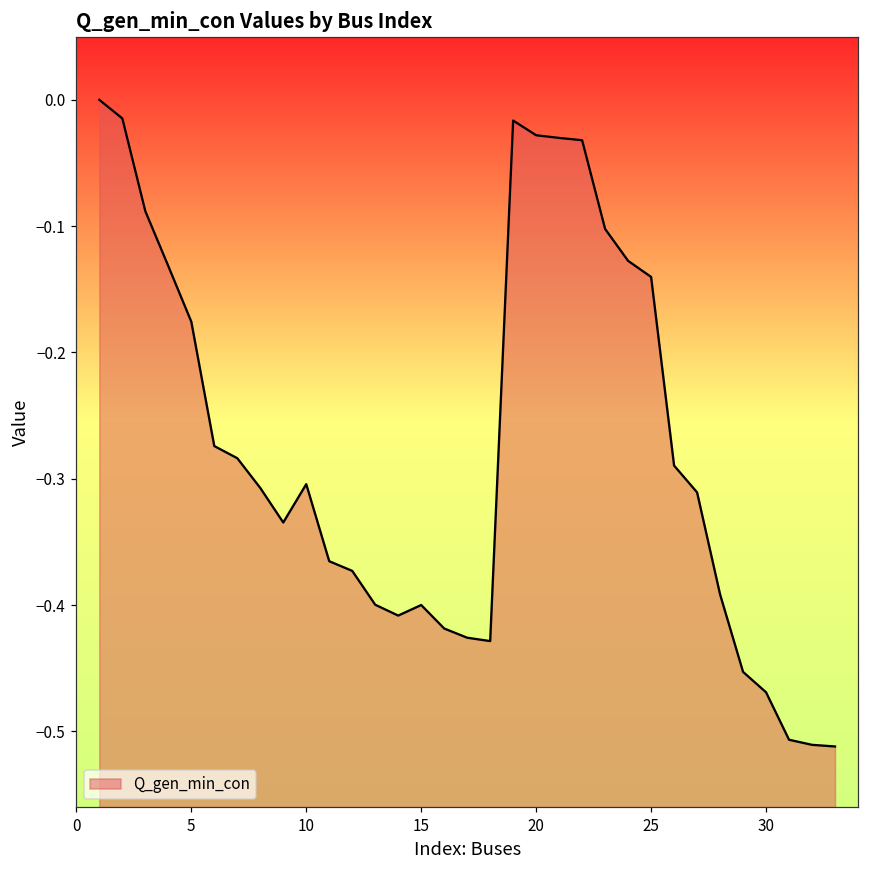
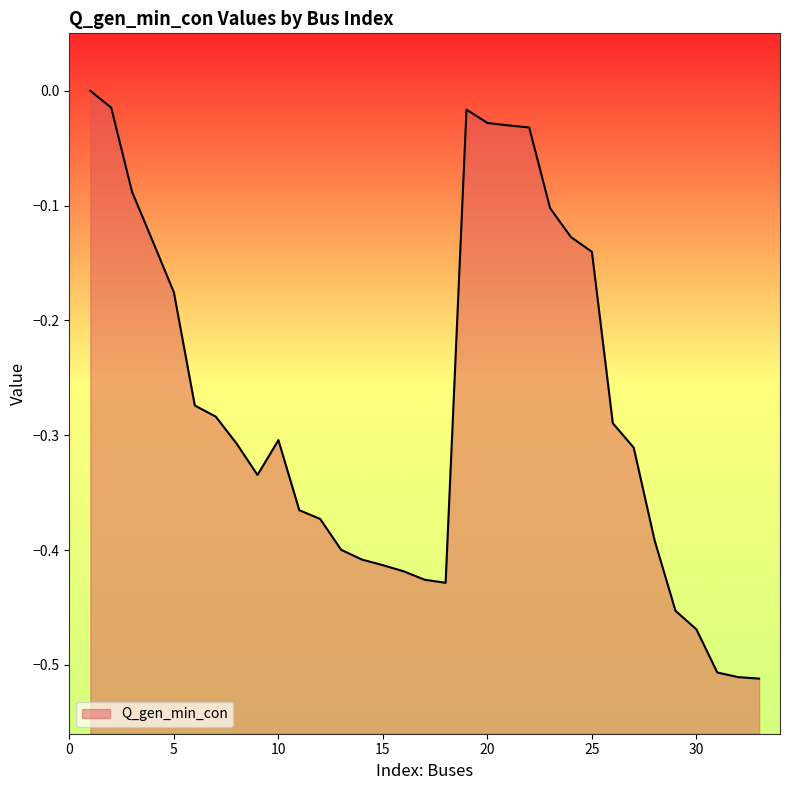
  {
    "5": -0.176,
    "10": -0.304,
-   "15": -0.400,
+   "15": -0.413,
    "20": -0.028,
    "25": -0.140,
    "30": -0.469
  }
